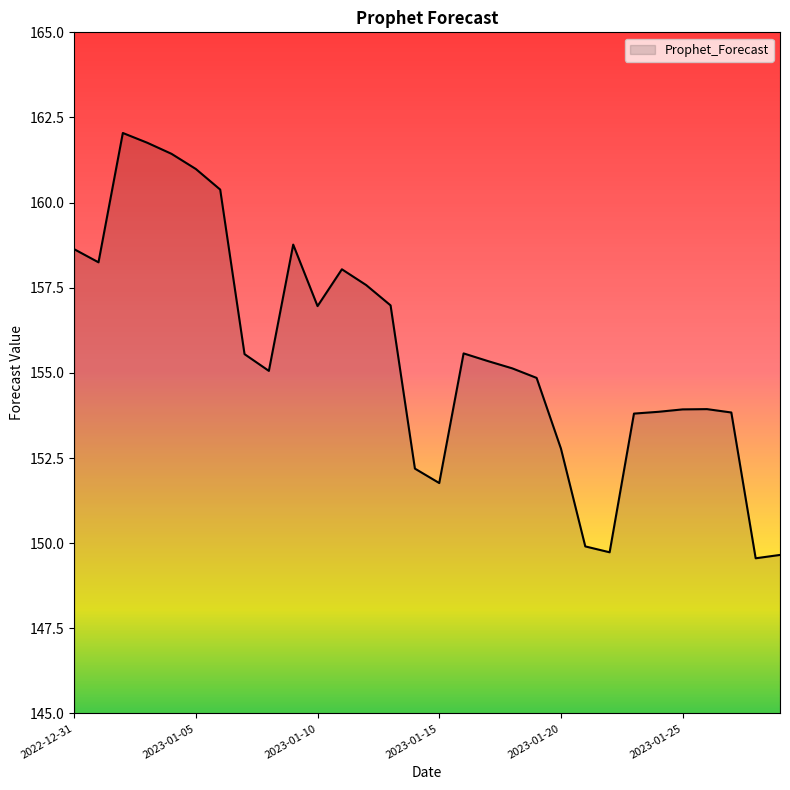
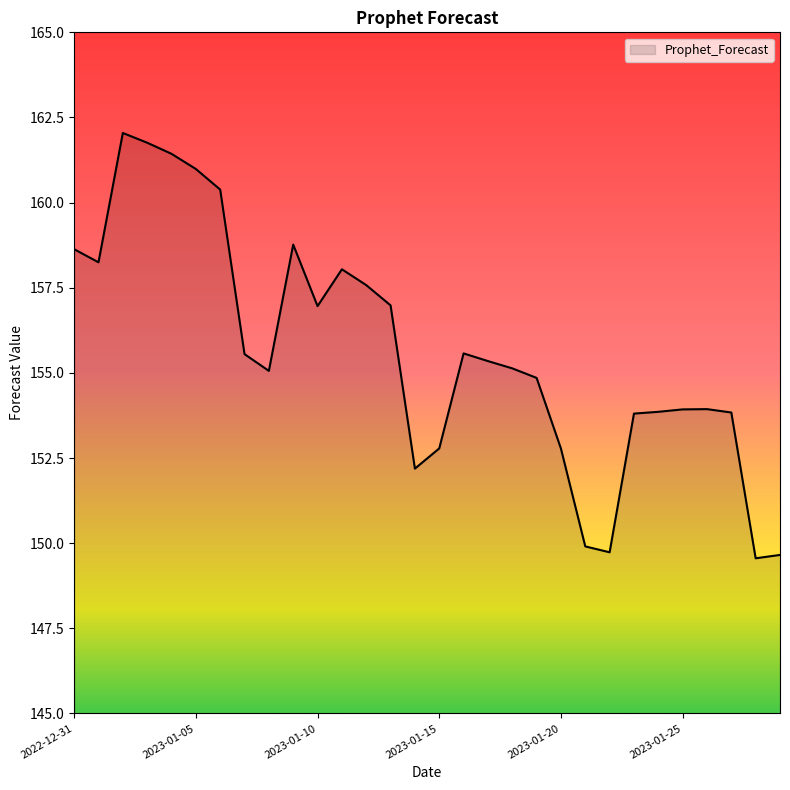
  {
    "2022-12-31": 158.6,
    "2023-01-05": 161.0,
    "2023-01-10": 157.0,
-   "2023-01-15": 151.8,
+   "2023-01-15": 152.8,
    "2023-01-20": 152.8,
    "2023-01-25": 153.9
  }
